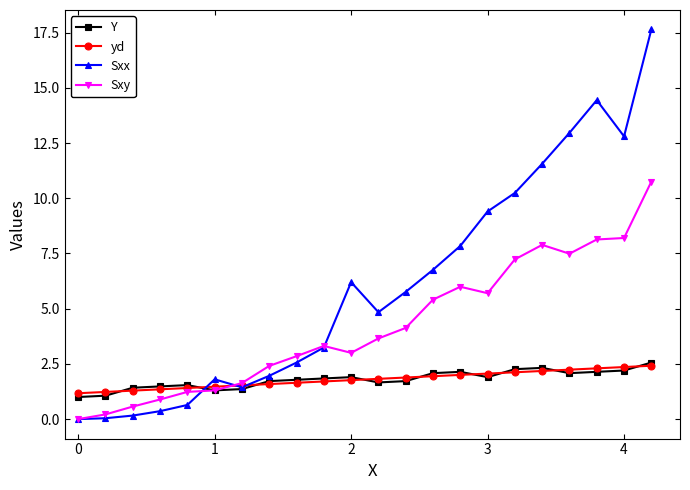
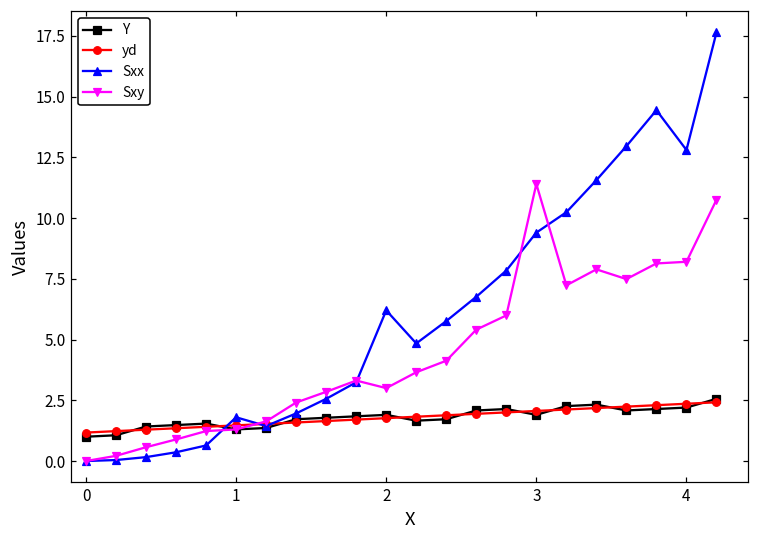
  {
    "Y": {
      "0": 1.0,
      "2": 1.9,
      "3": 1.9,
      "4": 2.2
    },
    "yd": {
      "0": 1.2,
      "1": 1.5,
      "2": 1.8,
      "3": 2.1,
      "4": 2.4
    },
    "Sxx": {
      "1": 1.8,
      "2": 6.2,
      "3": 9.4,
      "4": 12.8
    },
    "Sxy": {
      "2": 3.0,
-     "3": 5.7,
+     "3": 11.4,
      "4": 8.2
    }
  }
